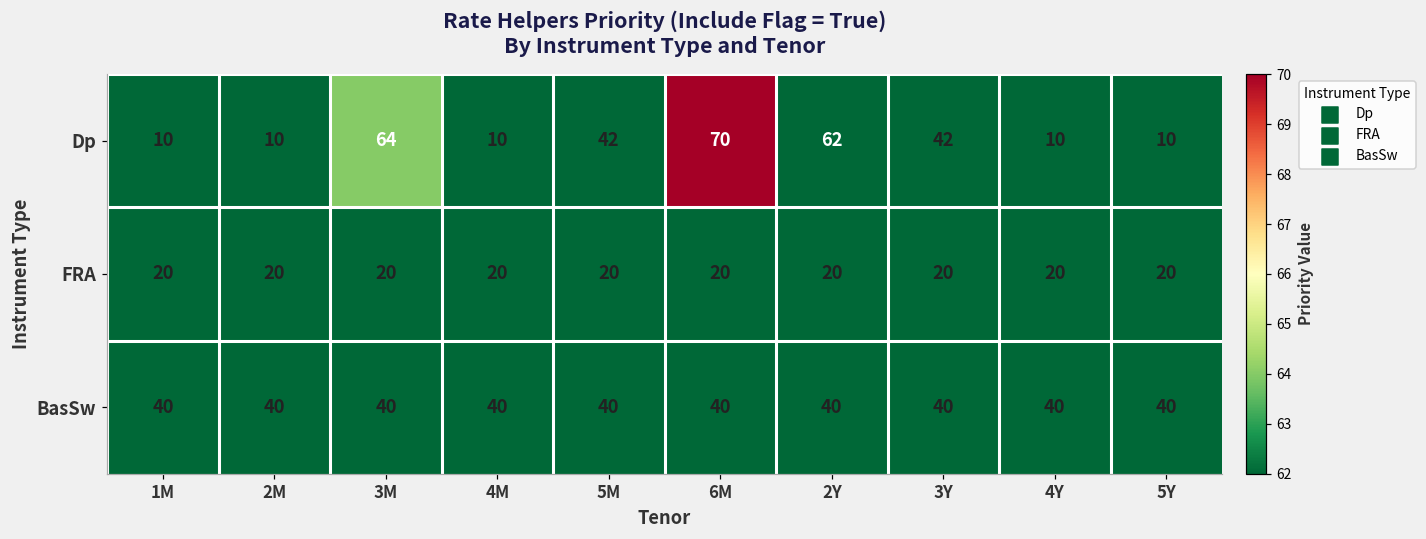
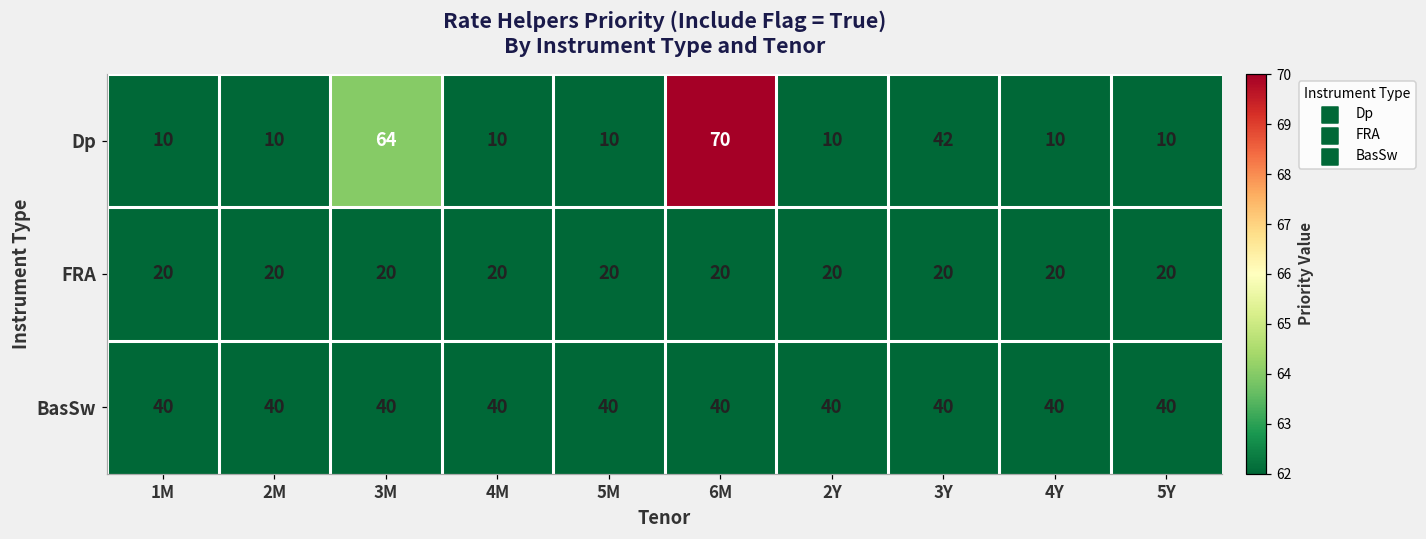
  {
    "Dp": {
      "1M": 10,
      "2M": 10,
      "3M": 64,
      "4M": 10,
-     "5M": 42,
+     "5M": 10,
      "6M": 70,
-     "2Y": 62,
+     "2Y": 10,
      "3Y": 42,
      "4Y": 10,
      "5Y": 10
    },
    "FRA": {
      "1M": 20,
      "2M": 20,
      "3M": 20,
      "4M": 20,
      "5M": 20,
      "6M": 20,
      "2Y": 20,
      "3Y": 20,
      "4Y": 20,
      "5Y": 20
    },
    "BasSw": {
      "1M": 40,
      "2M": 40,
      "3M": 40,
      "4M": 40,
      "5M": 40,
      "6M": 40,
      "2Y": 40,
      "3Y": 40,
      "4Y": 40,
      "5Y": 40
    }
  }
